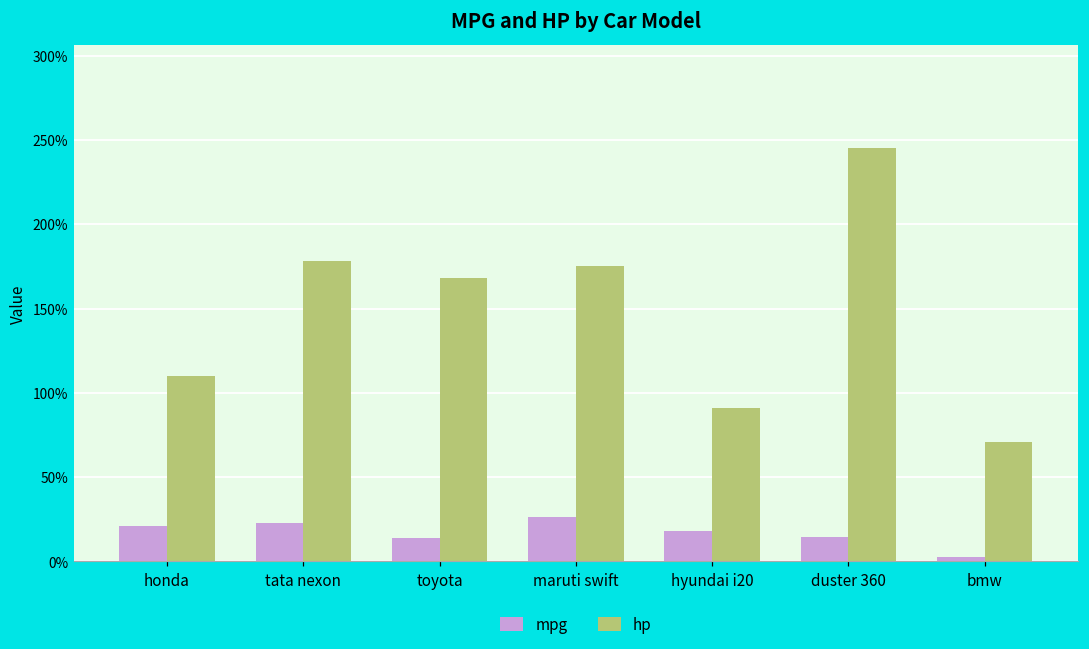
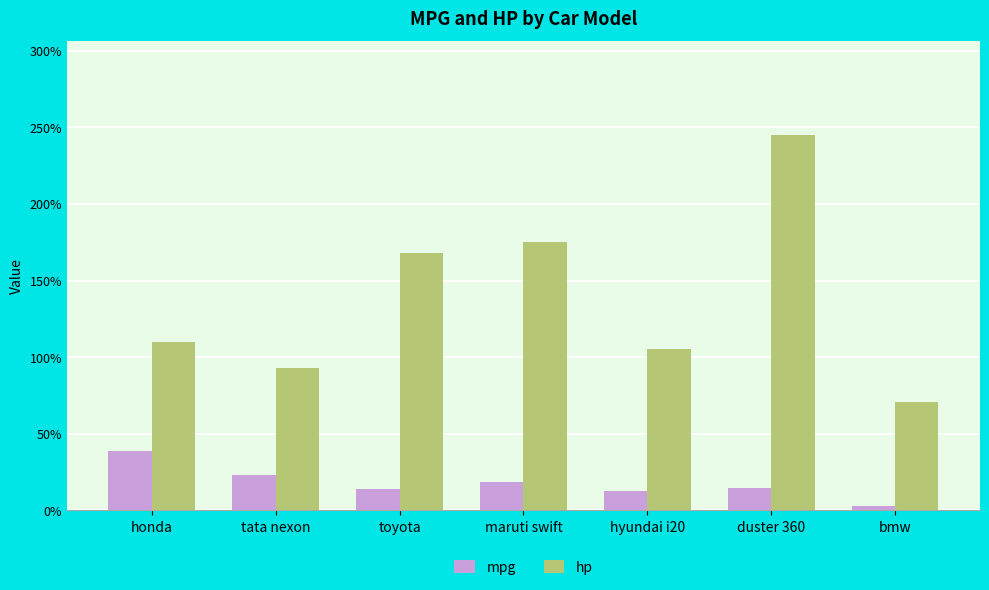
  {
    "mpg": {
-     "honda": "21%",
+     "honda": "39%",
      "tata nexon": "23%",
      "toyota": "14%",
-     "maruti swift": "26%",
-     "hyundai i20": "18%",
+     "maruti swift": "19%",
+     "hyundai i20": "13%",
      "duster 360": "14%",
      "bmw": "3%"
    },
    "hp": {
      "honda": "110%",
-     "tata nexon": "178%",
+     "tata nexon": "93%",
      "toyota": "168%",
      "maruti swift": "175%",
-     "hyundai i20": "91%",
+     "hyundai i20": "105%",
      "duster 360": "245%",
      "bmw": "71%"
    }
  }
